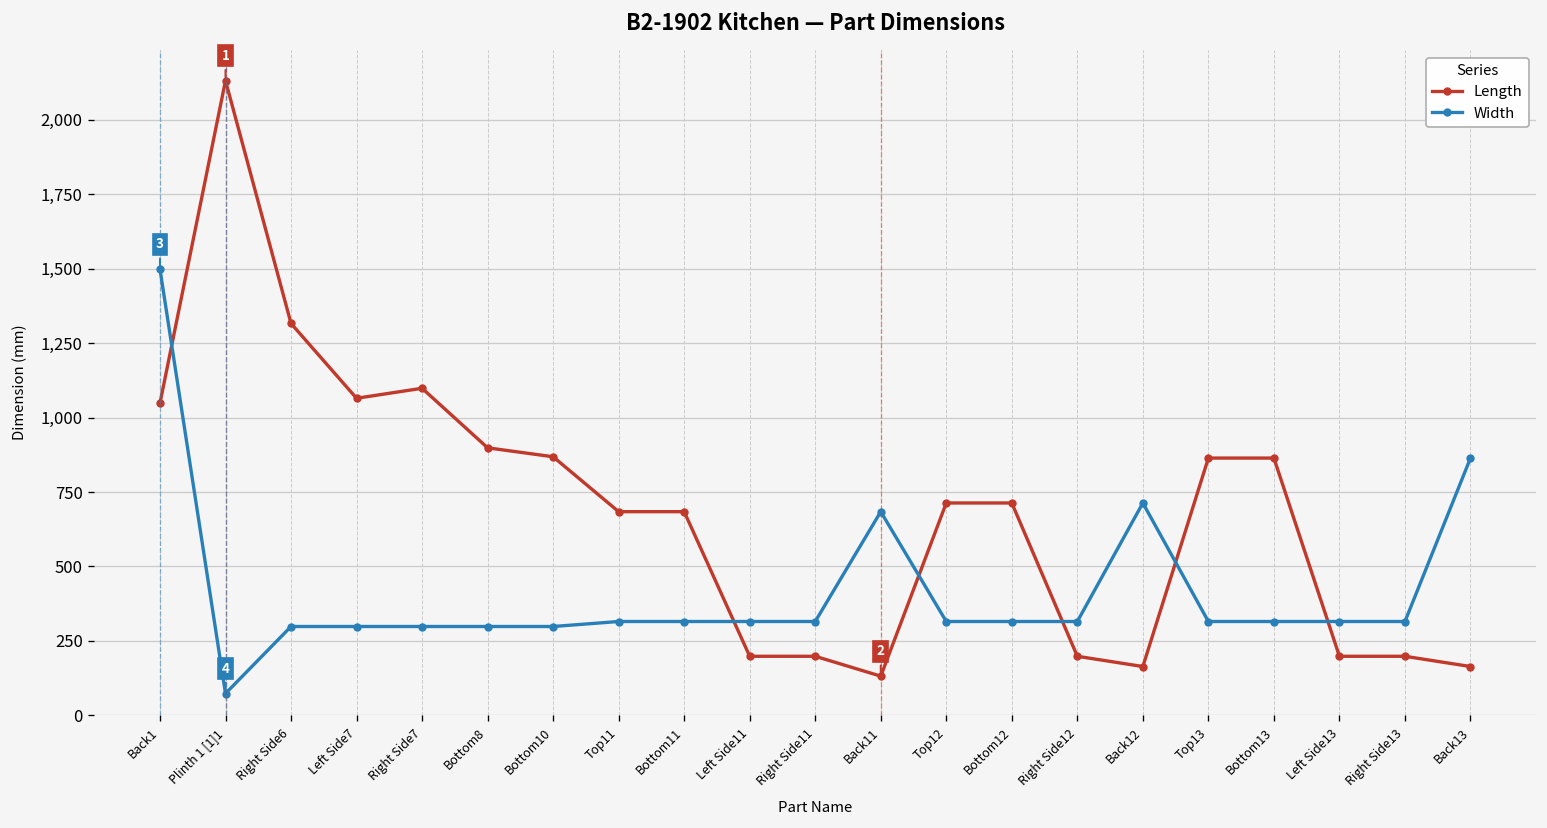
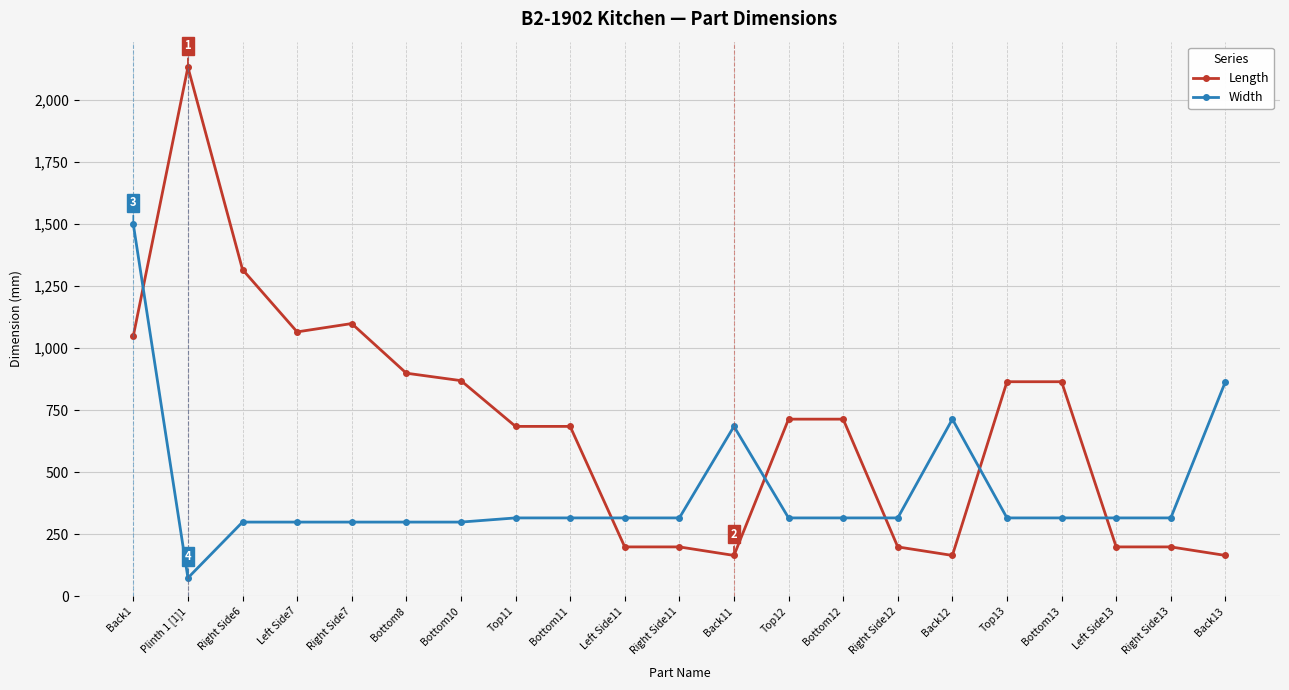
  {
    "Length": {
      "Back1": "1,050",
      "Right Side6": "1,320",
      "Left Side7": "1,060",
      "Right Side7": "1,100",
      "Bottom8": "900",
      "Bottom10": "870",
      "Top11": "680",
      "Bottom11": "680",
      "Left Side11": "200",
      "Right Side11": "200",
-     "Back11": "130",
+     "Back11": "160",
      "Top12": "710",
      "Bottom12": "710",
      "Right Side12": "200",
      "Back12": "160",
      "Top13": "860",
      "Bottom13": "860",
      "Left Side13": "200",
      "Right Side13": "200",
      "Back13": "160"
    },
    "Width": {
      "Right Side6": "300",
      "Left Side7": "300",
      "Right Side7": "300",
      "Bottom8": "300",
      "Bottom10": "300",
      "Top11": "320",
      "Bottom11": "320",
      "Left Side11": "320",
      "Right Side11": "320",
      "Back11": "680",
      "Top12": "320",
      "Bottom12": "320",
      "Right Side12": "320",
      "Back12": "710",
      "Top13": "320",
      "Bottom13": "320",
      "Left Side13": "320",
      "Right Side13": "320",
      "Back13": "860"
    }
  }
